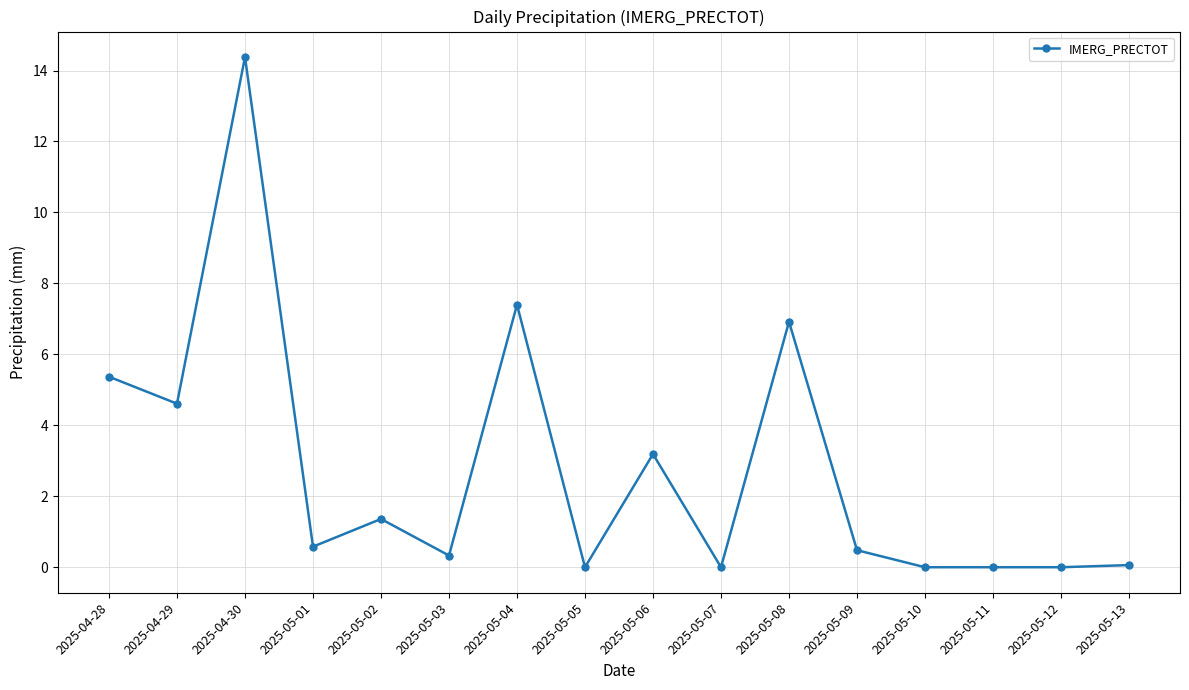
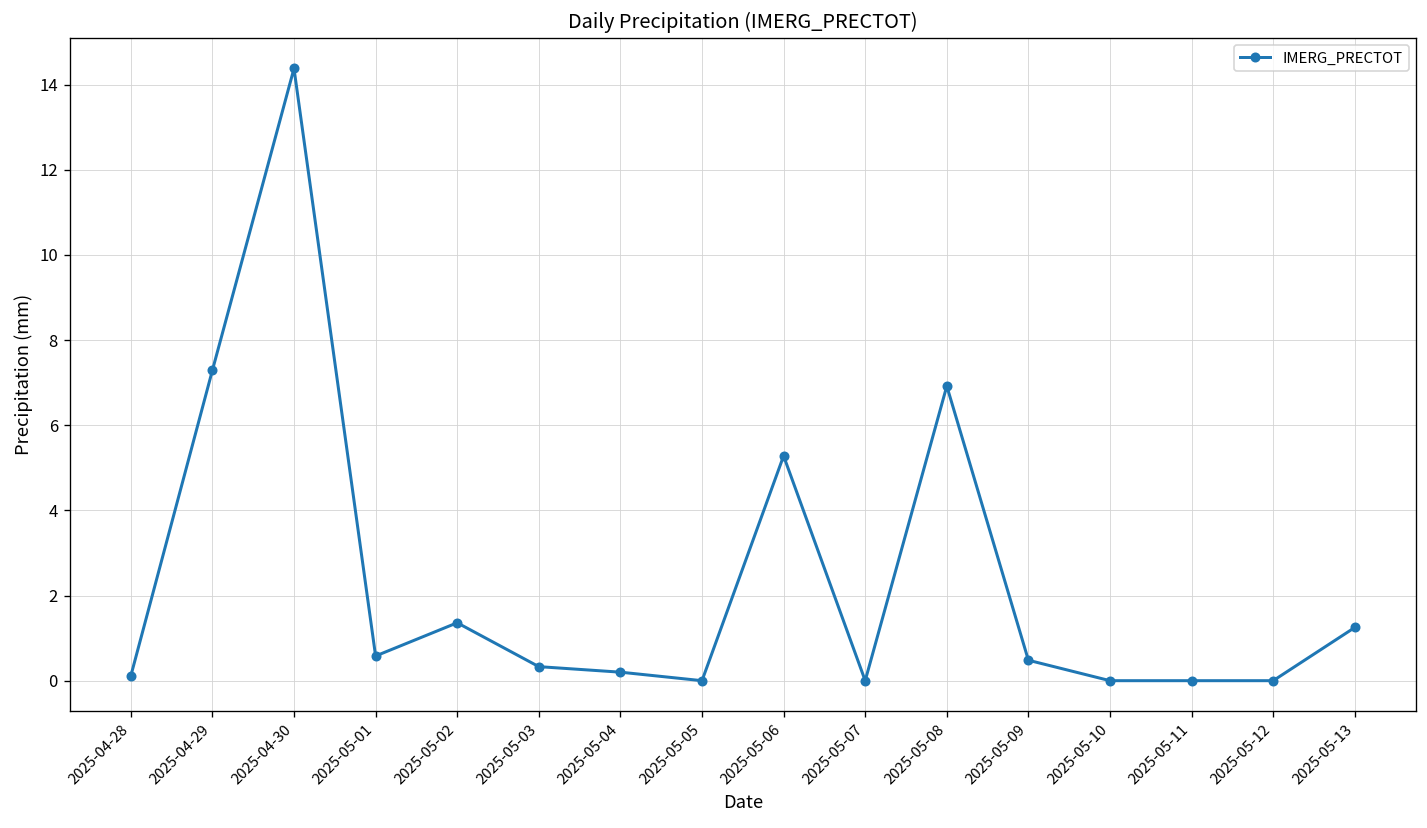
  {
-   "2025-04-28": 5.4,
-   "2025-04-29": 4.6,
+   "2025-04-28": 0.1,
+   "2025-04-29": 7.3,
    "2025-04-30": 14.4,
    "2025-05-01": 0.6,
    "2025-05-02": 1.4,
    "2025-05-03": 0.3,
-   "2025-05-04": 7.4,
+   "2025-05-04": 0.2,
    "2025-05-05": 0.0,
-   "2025-05-06": 3.2,
+   "2025-05-06": 5.3,
    "2025-05-07": 0.0,
    "2025-05-08": 6.9,
    "2025-05-09": 0.5,
    "2025-05-10": 0.0,
    "2025-05-11": 0.0,
    "2025-05-12": 0.0,
-   "2025-05-13": 0.1
+   "2025-05-13": 1.3
  }
